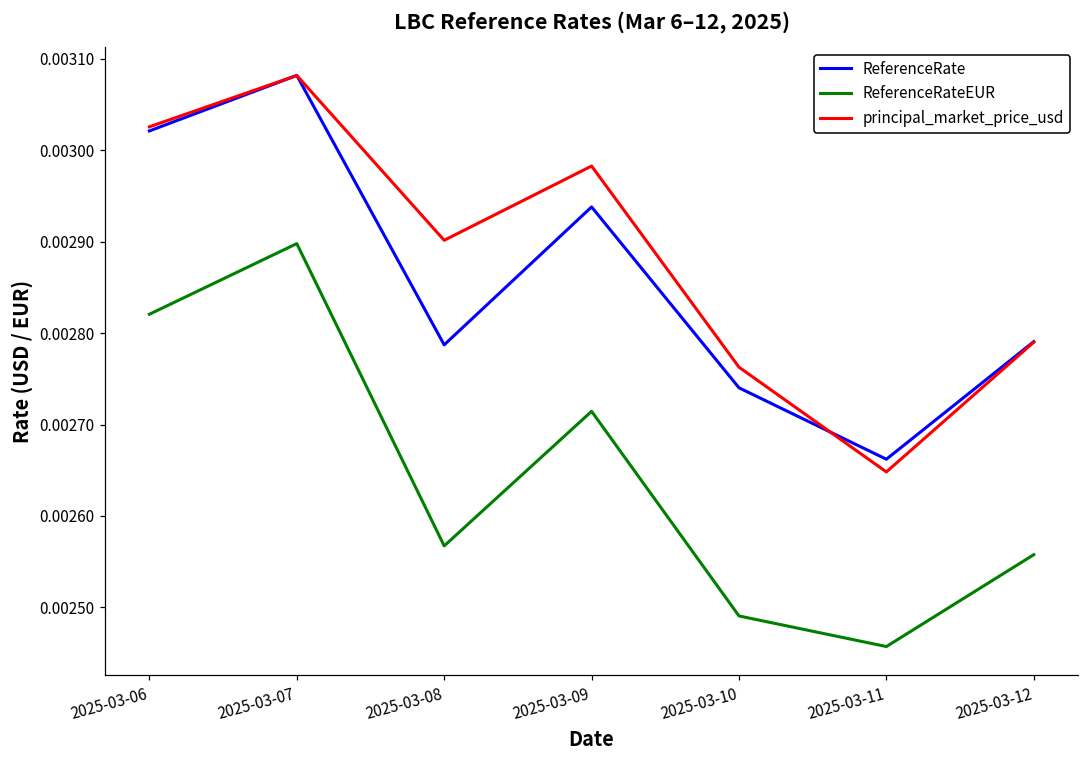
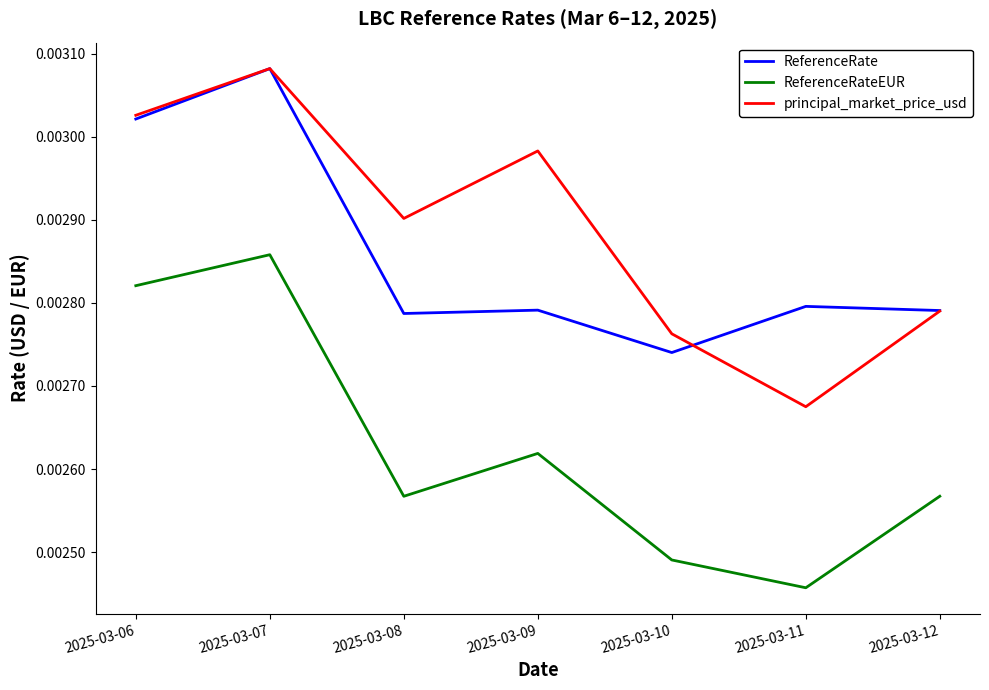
  {
    "ReferenceRate": {
      "2025-03-06": 0.00302,
      "2025-03-08": 0.00279,
-     "2025-03-09": 0.00294,
+     "2025-03-09": 0.00279,
      "2025-03-10": 0.00274,
-     "2025-03-11": 0.00266
+     "2025-03-11": 0.00280
    },
    "ReferenceRateEUR": {
      "2025-03-06": 0.00282,
-     "2025-03-07": 0.00290,
+     "2025-03-07": 0.00286,
      "2025-03-08": 0.00257,
-     "2025-03-09": 0.00271,
+     "2025-03-09": 0.00262,
      "2025-03-10": 0.00249,
      "2025-03-11": 0.00246,
-     "2025-03-12": 0.00256
+     "2025-03-12": 0.00257
    },
    "principal_market_price_usd": {
      "2025-03-06": 0.00303,
      "2025-03-08": 0.00290,
      "2025-03-09": 0.00298,
      "2025-03-10": 0.00276,
-     "2025-03-11": 0.00265
+     "2025-03-11": 0.00268
    }
  }
